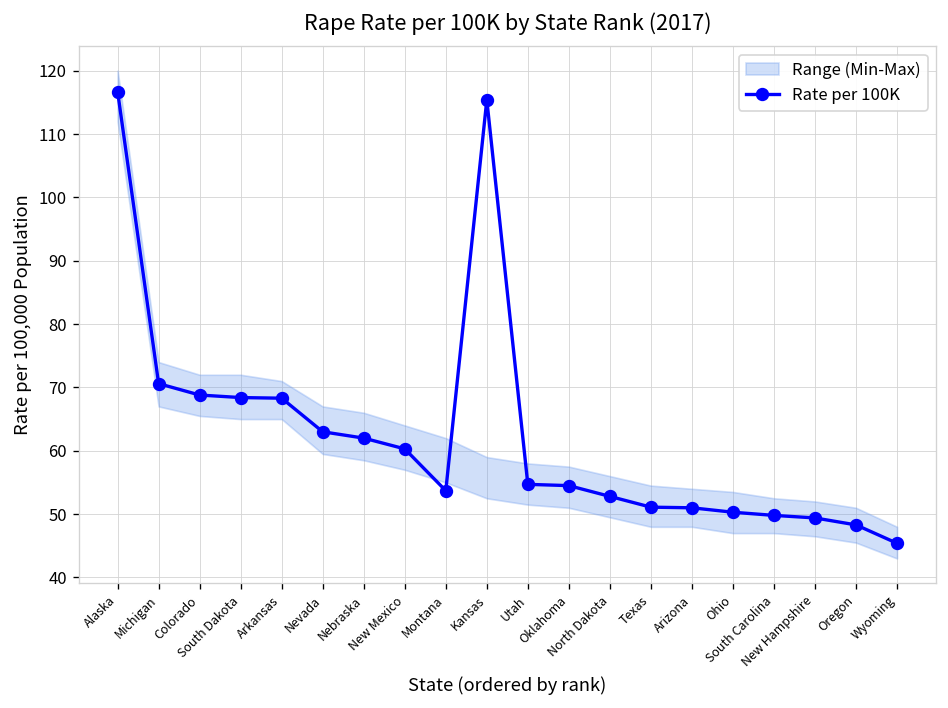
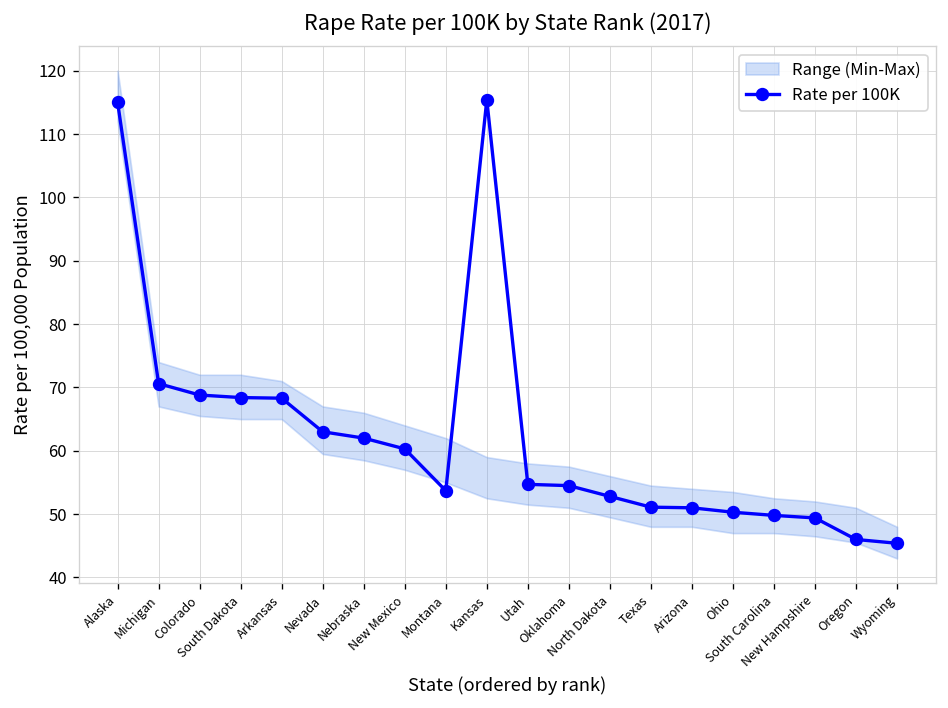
  {
    "Rate per 100K": {
-     "Alaska": 117,
+     "Alaska": 115,
      "Michigan": 71,
      "Colorado": 69,
      "South Dakota": 68,
      "Arkansas": 68,
      "Nevada": 63,
      "Nebraska": 62,
      "New Mexico": 60,
      "Montana": 54,
      "Kansas": 115,
      "Utah": 55,
      "Oklahoma": 55,
      "North Dakota": 53,
      "Texas": 51,
      "Arizona": 51,
      "Ohio": 50,
      "South Carolina": 50,
      "New Hampshire": 49,
-     "Oregon": 48,
+     "Oregon": 46,
      "Wyoming": 45
    }
  }
